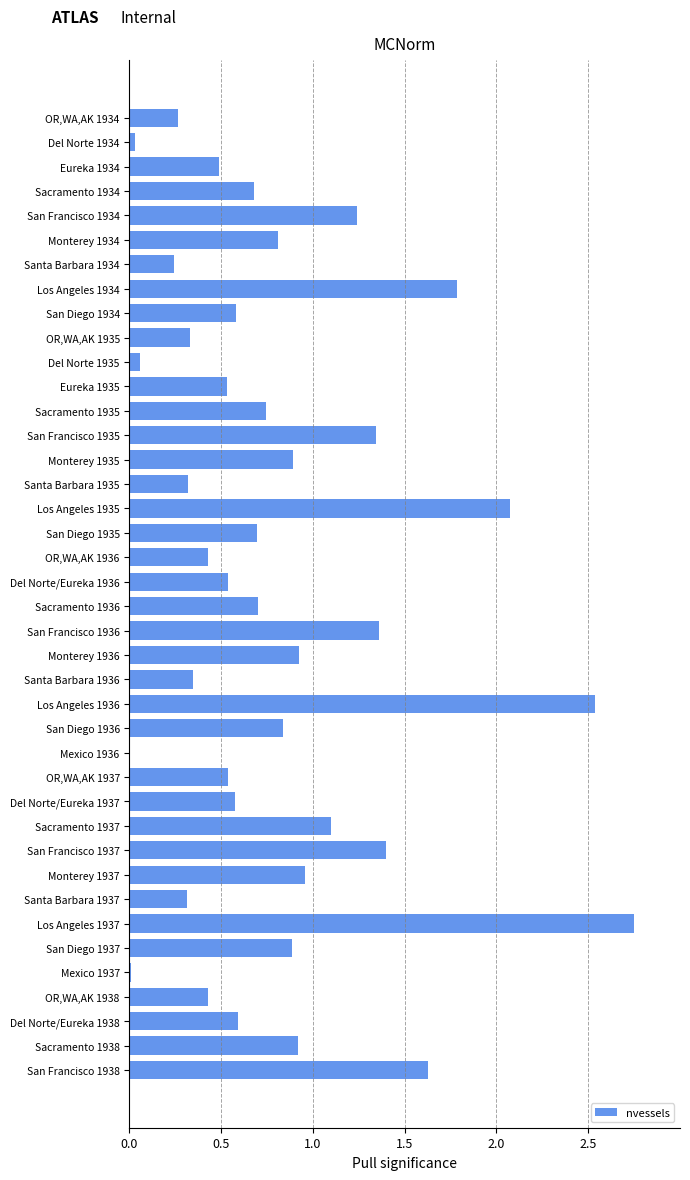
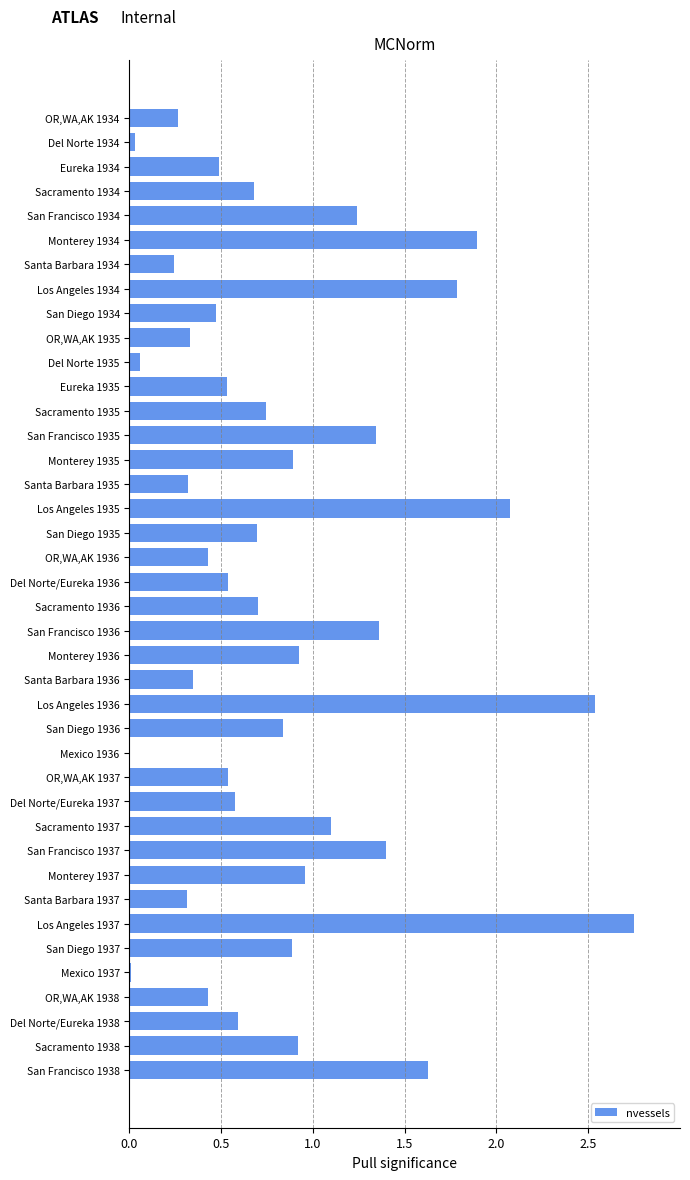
  {
    "OR,WA,AK 1934": 0.27,
    "Del Norte 1934": 0.03,
    "Eureka 1934": 0.49,
    "Sacramento 1934": 0.68,
    "San Francisco 1934": 1.24,
-   "Monterey 1934": 0.81,
+   "Monterey 1934": 1.90,
    "Santa Barbara 1934": 0.25,
    "Los Angeles 1934": 1.79,
-   "San Diego 1934": 0.58,
+   "San Diego 1934": 0.47,
    "OR,WA,AK 1935": 0.33,
    "Del Norte 1935": 0.06,
    "Eureka 1935": 0.53,
    "Sacramento 1935": 0.74,
    "San Francisco 1935": 1.34,
    "Monterey 1935": 0.89,
    "Santa Barbara 1935": 0.32,
    "Los Angeles 1935": 2.07,
    "San Diego 1935": 0.70,
    "OR,WA,AK 1936": 0.43,
    "Del Norte/Eureka 1936": 0.54,
    "Sacramento 1936": 0.70,
    "San Francisco 1936": 1.36,
    "Monterey 1936": 0.93,
    "Santa Barbara 1936": 0.35,
    "Los Angeles 1936": 2.54,
    "San Diego 1936": 0.84,
    "OR,WA,AK 1937": 0.54,
    "Del Norte/Eureka 1937": 0.57,
    "Sacramento 1937": 1.10,
    "San Francisco 1937": 1.40,
    "Monterey 1937": 0.96,
    "Santa Barbara 1937": 0.31,
    "Los Angeles 1937": 2.75,
    "San Diego 1937": 0.89,
    "OR,WA,AK 1938": 0.43,
    "Del Norte/Eureka 1938": 0.59,
    "Sacramento 1938": 0.92,
    "San Francisco 1938": 1.62
  }
